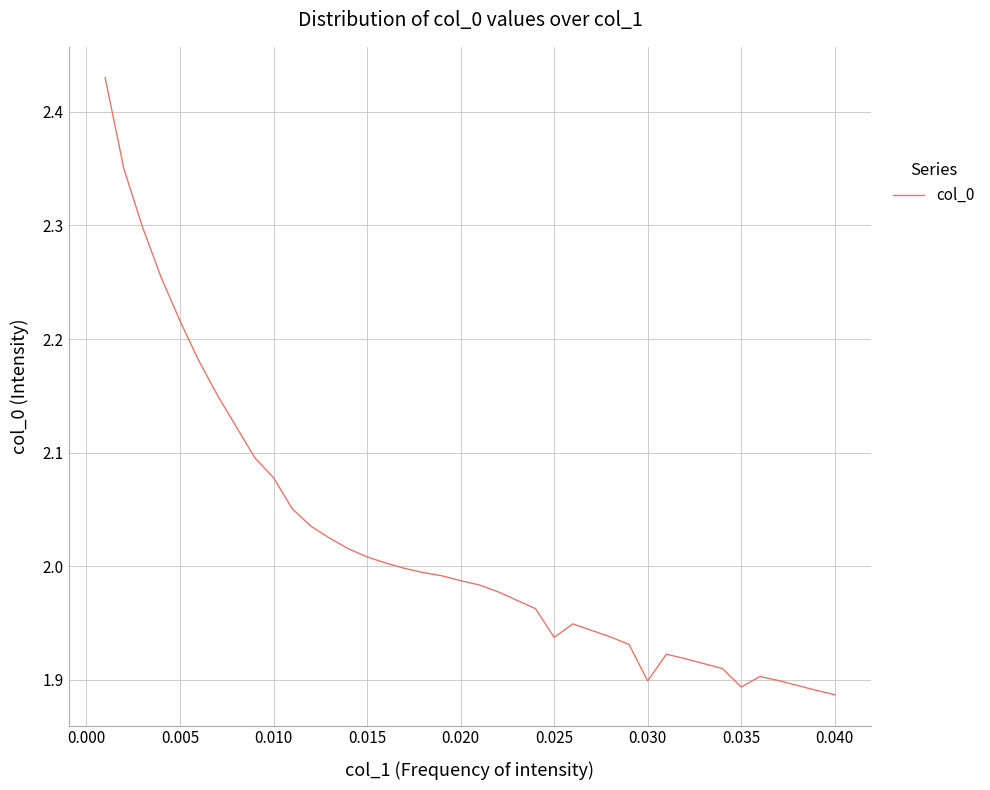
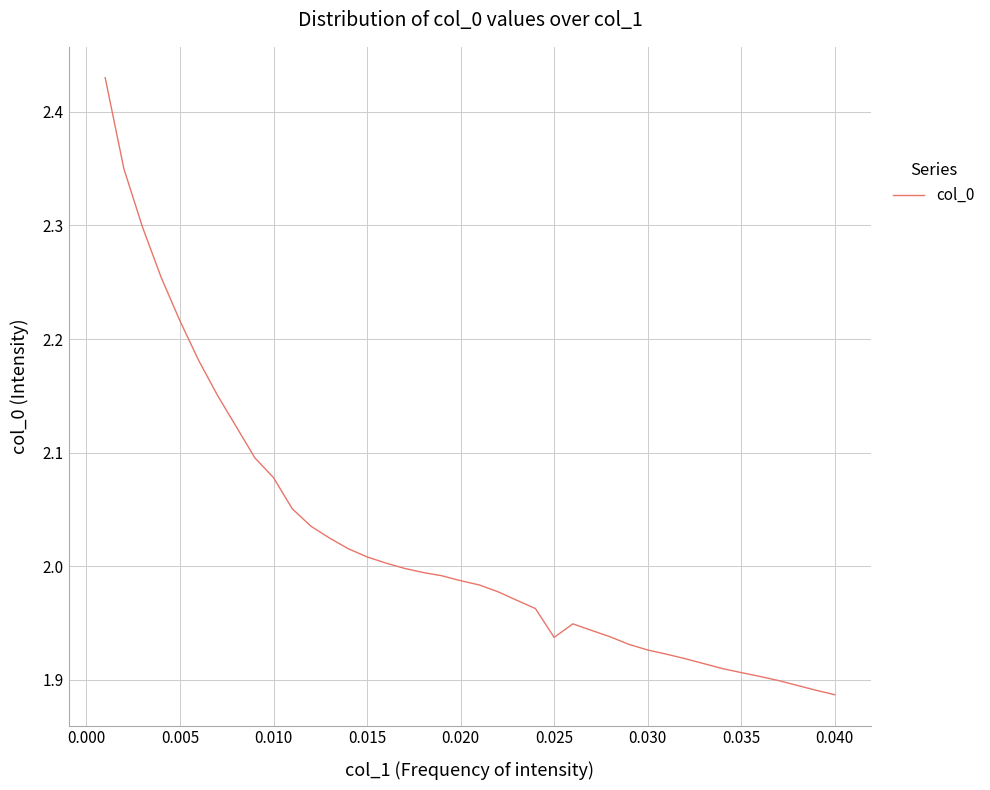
  {
    "0.005": 2.216,
    "0.010": 2.078,
    "0.015": 2.008,
    "0.020": 1.987,
    "0.025": 1.937,
-   "0.030": 1.899,
-   "0.035": 1.894,
+   "0.030": 1.926,
+   "0.035": 1.906,
    "0.040": 1.887
  }
